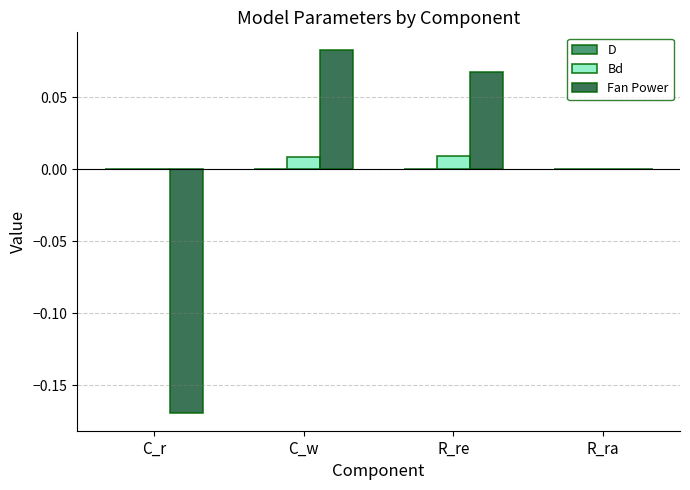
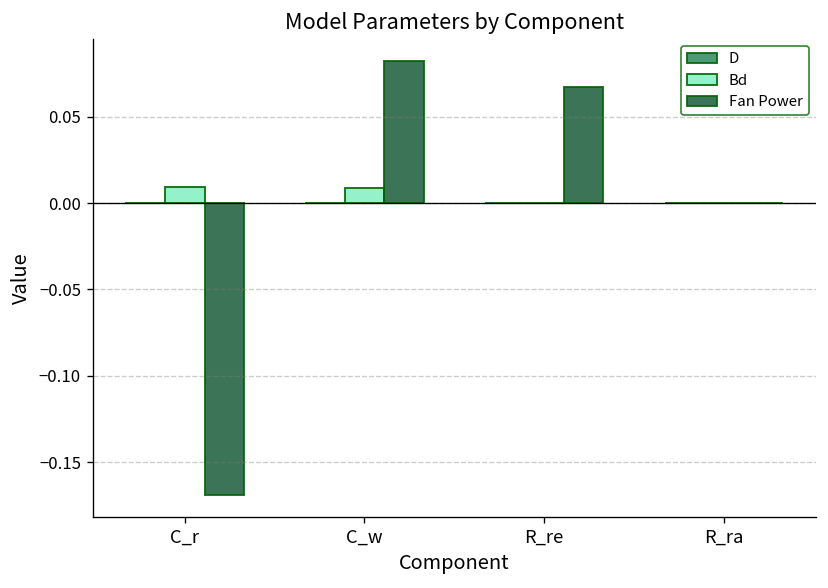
  {
    "D": {
      "C_r": 0.000,
      "C_w": 0.000,
      "R_re": 0.000,
      "R_ra": 0.000
    },
    "Bd": {
-     "C_r": 0.000,
+     "C_r": 0.009,
      "C_w": 0.009,
-     "R_re": 0.010,
+     "R_re": 0.000,
      "R_ra": 0.000
    },
    "Fan Power": {
      "C_r": -0.169,
      "C_w": 0.083,
      "R_re": 0.067,
      "R_ra": 0.000
    }
  }
